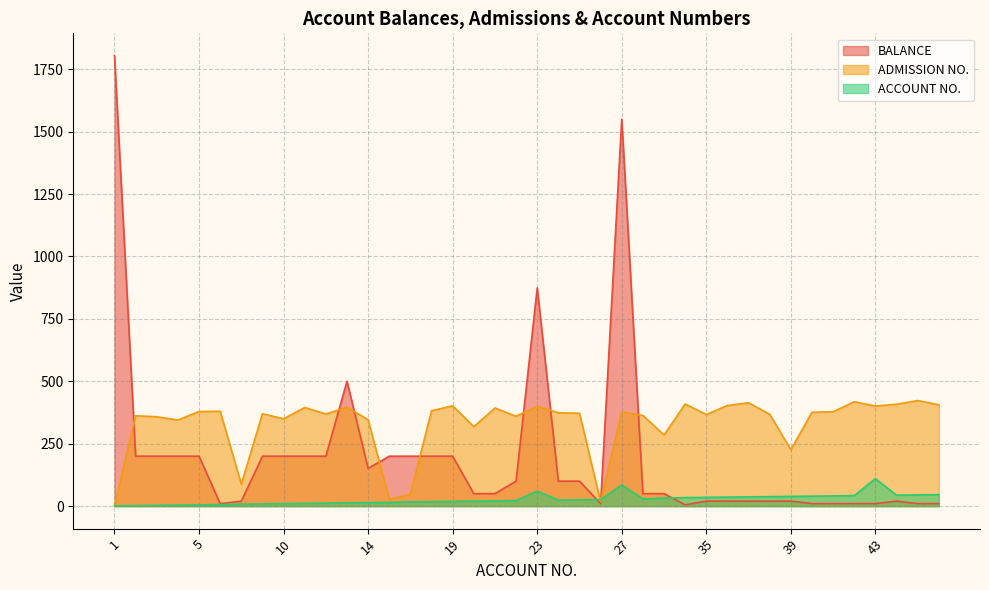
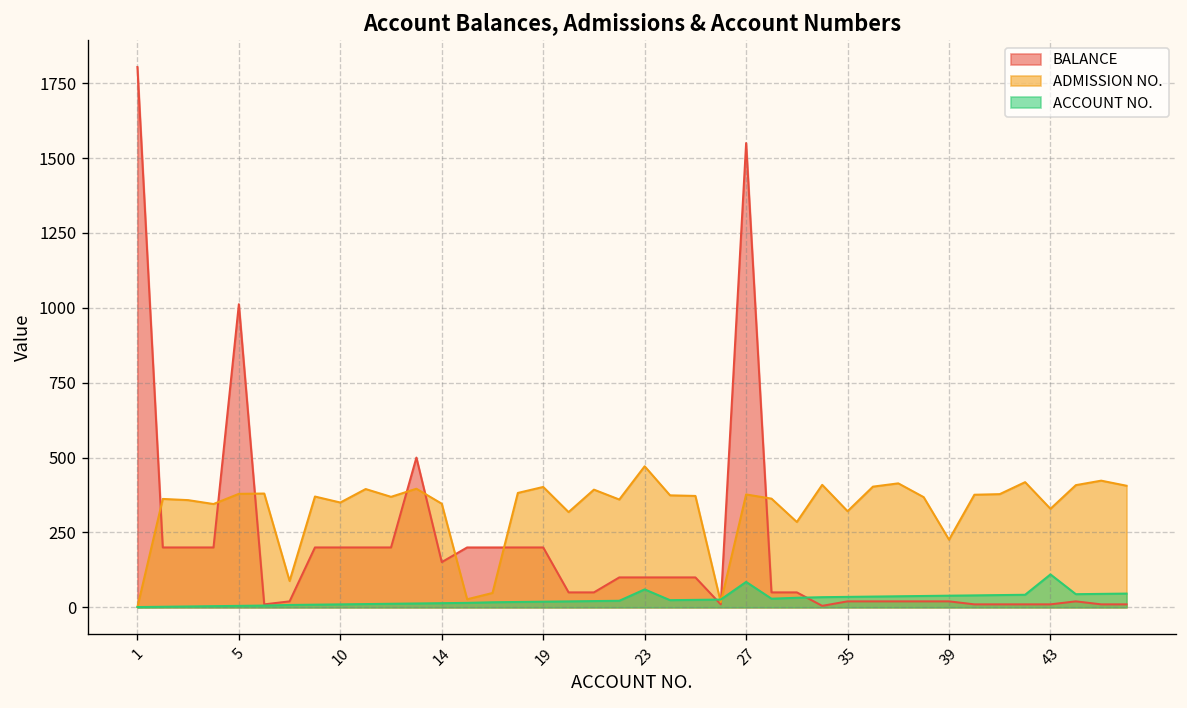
  {
    "BALANCE": {
      "1": 1800,
-     "5": 200,
+     "5": 1010,
      "10": 200,
      "14": 150,
      "19": 200,
-     "23": 870,
+     "23": 100,
      "27": 1550,
      "35": 20,
      "39": 20,
      "43": 10
    },
    "ADMISSION NO.": {
      "5": 380,
      "10": 350,
      "14": 350,
      "19": 400,
-     "23": 400,
+     "23": 470,
      "27": 380,
-     "35": 370,
+     "35": 320,
      "39": 230,
-     "43": 400
+     "43": 330
    },
    "ACCOUNT NO.": {
      "5": 10,
      "10": 10,
      "14": 10,
      "19": 20,
      "23": 60,
      "27": 90,
      "35": 40,
      "39": 40,
      "43": 110
    }
  }
